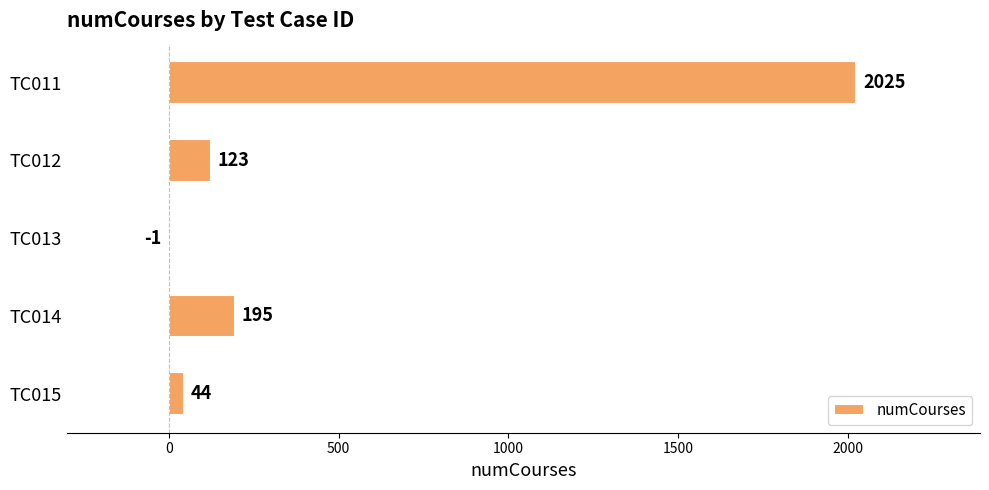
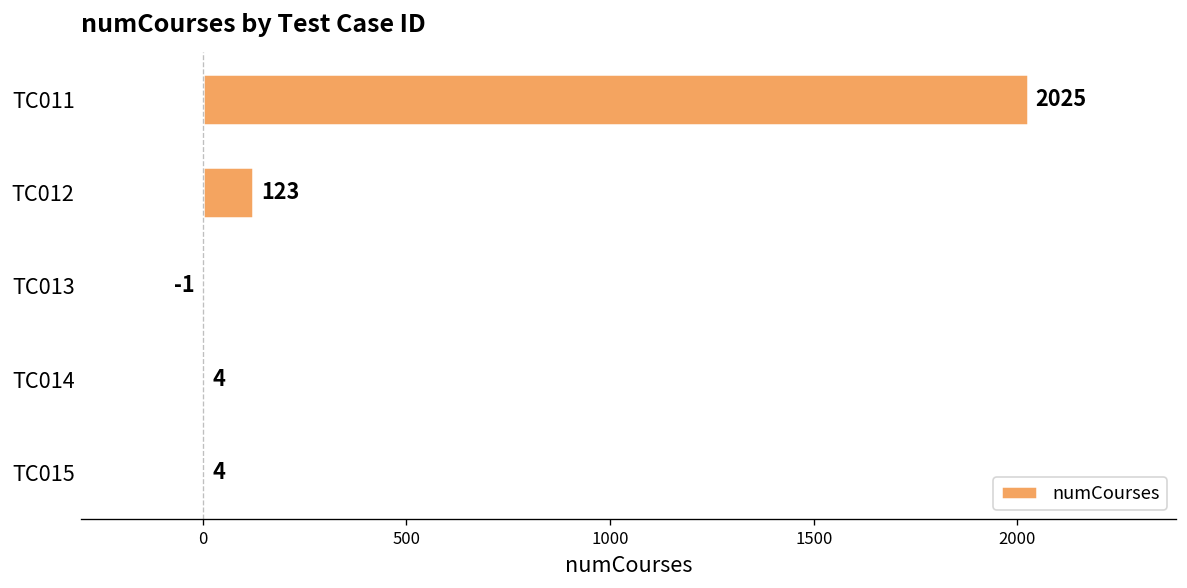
  {
    "TC011": 2025,
    "TC012": 123,
    "TC013": -1,
-   "TC014": 195,
-   "TC015": 44
+   "TC014": 4,
+   "TC015": 4
  }
